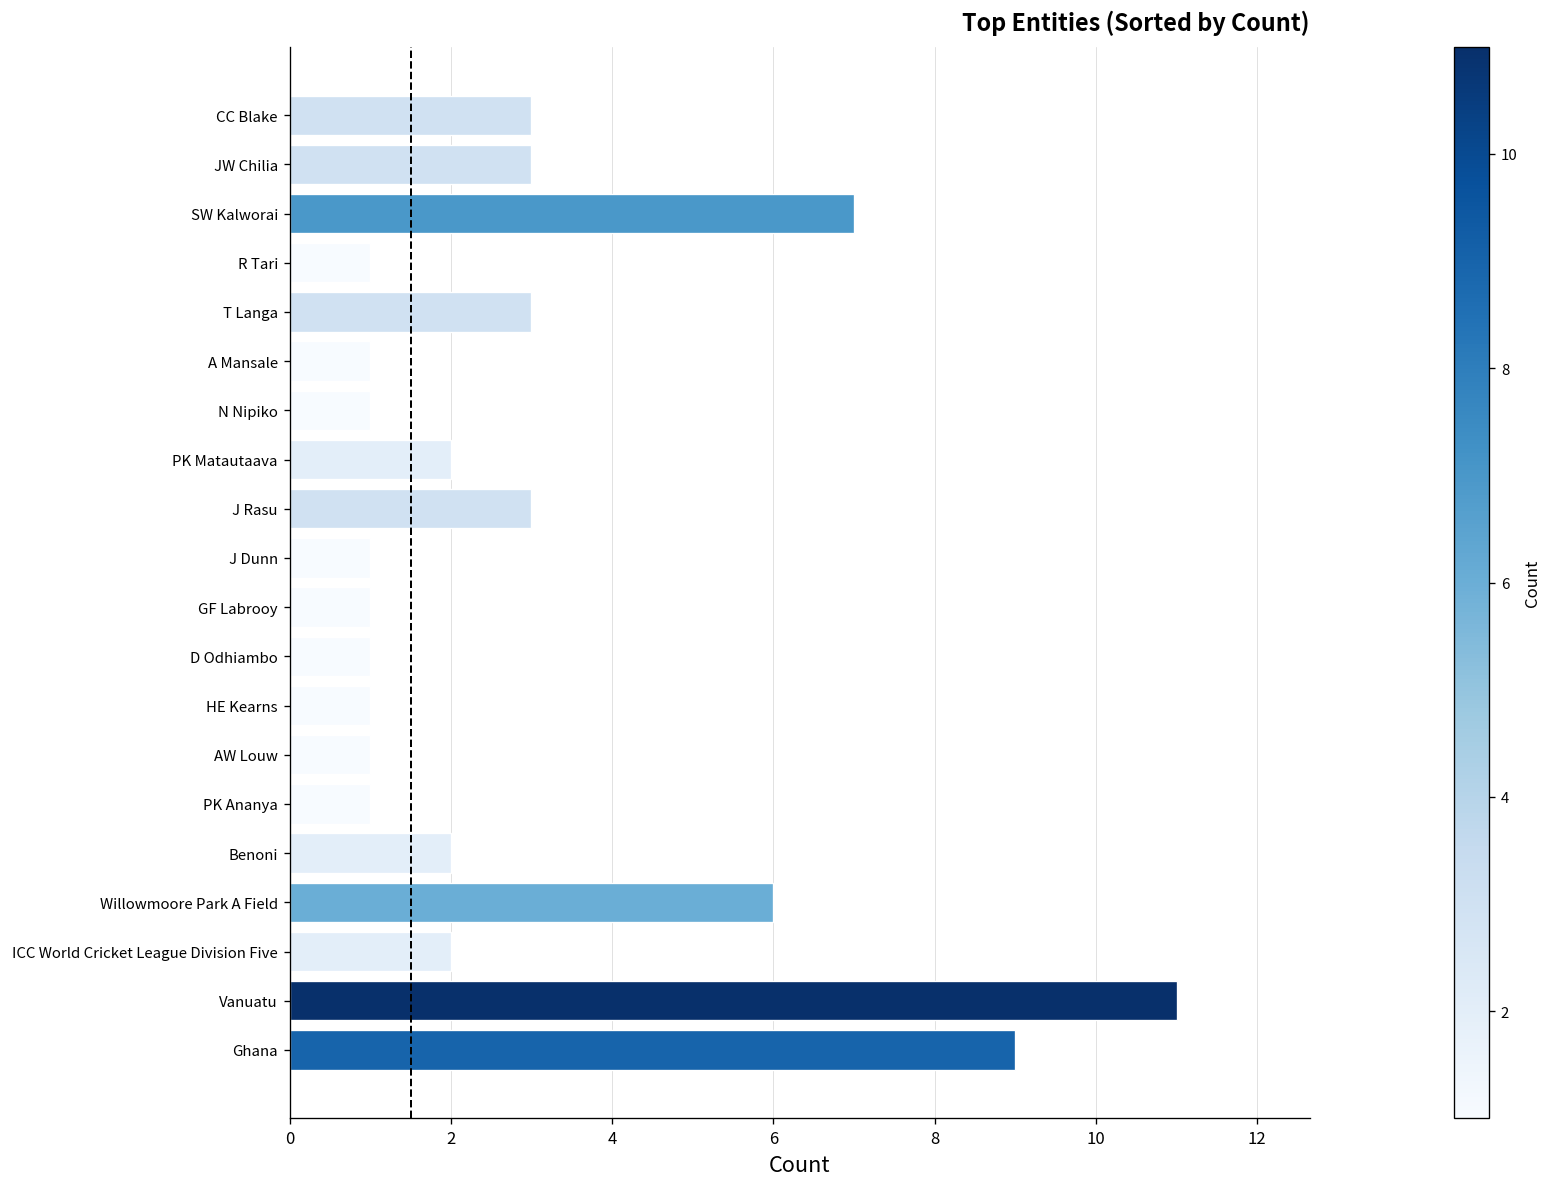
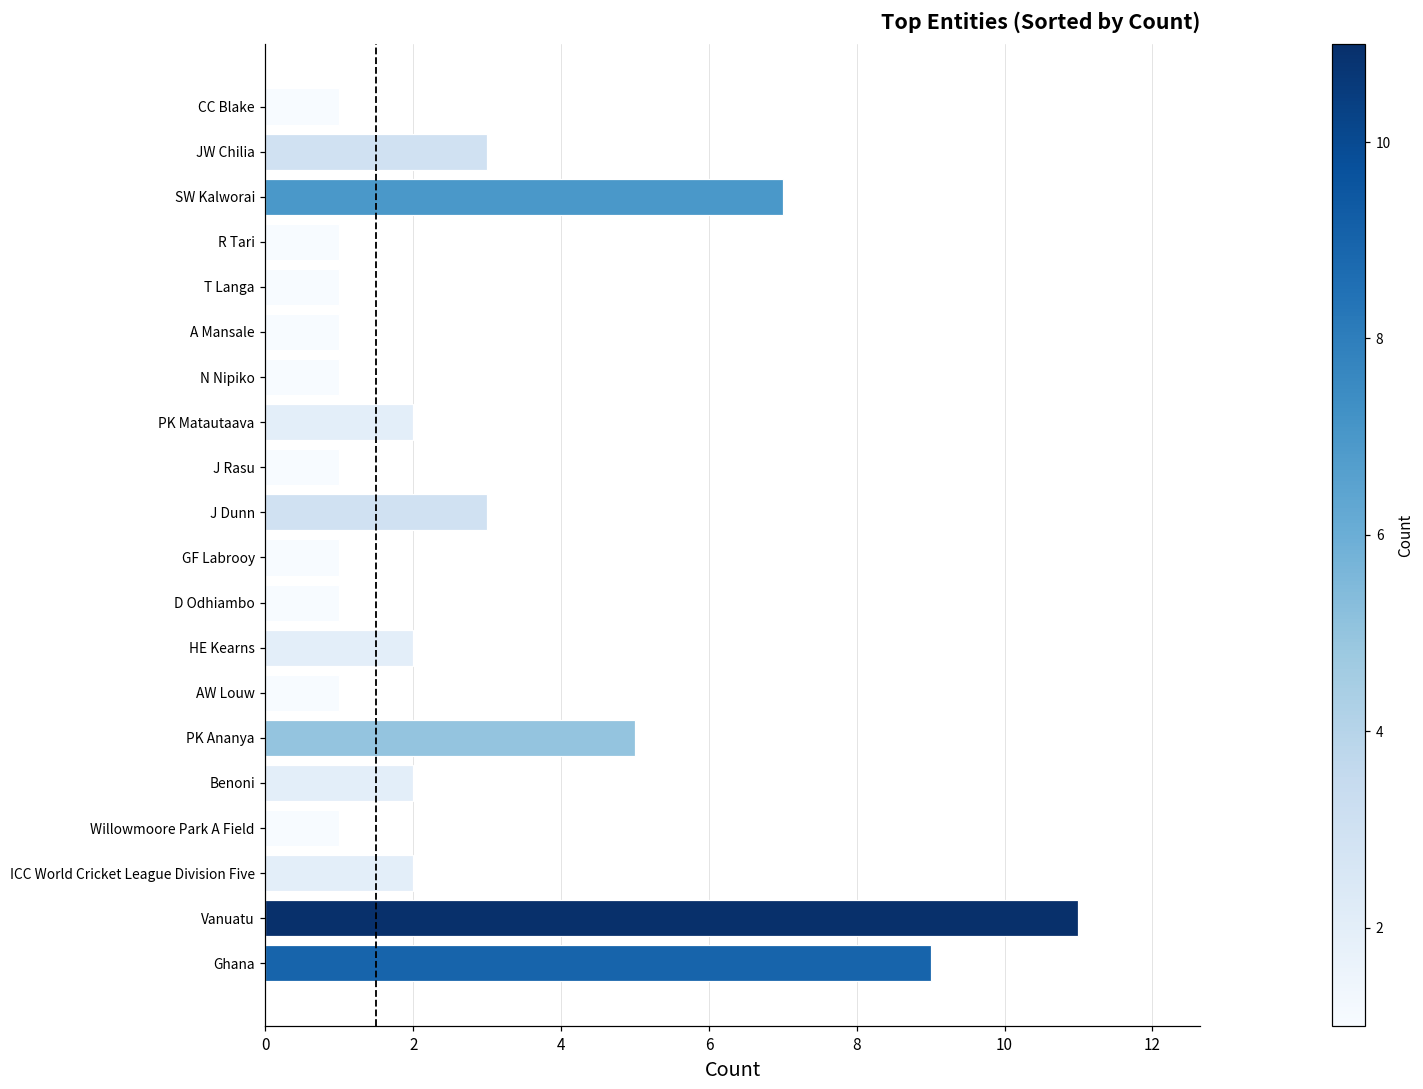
  {
-   "CC Blake": 3,
+   "CC Blake": 1,
    "JW Chilia": 3,
    "SW Kalworai": 7,
    "R Tari": 1,
-   "T Langa": 3,
+   "T Langa": 1,
    "A Mansale": 1,
    "N Nipiko": 1,
    "PK Matautaava": 2,
-   "J Rasu": 3,
-   "J Dunn": 1,
+   "J Rasu": 1,
+   "J Dunn": 3,
    "GF Labrooy": 1,
    "D Odhiambo": 1,
-   "HE Kearns": 1,
+   "HE Kearns": 2,
    "AW Louw": 1,
-   "PK Ananya": 1,
+   "PK Ananya": 5,
    "Benoni": 2,
-   "Willowmoore Park A Field": 6,
+   "Willowmoore Park A Field": 1,
    "ICC World Cricket League Division Five": 2,
    "Vanuatu": 11,
    "Ghana": 9
  }
